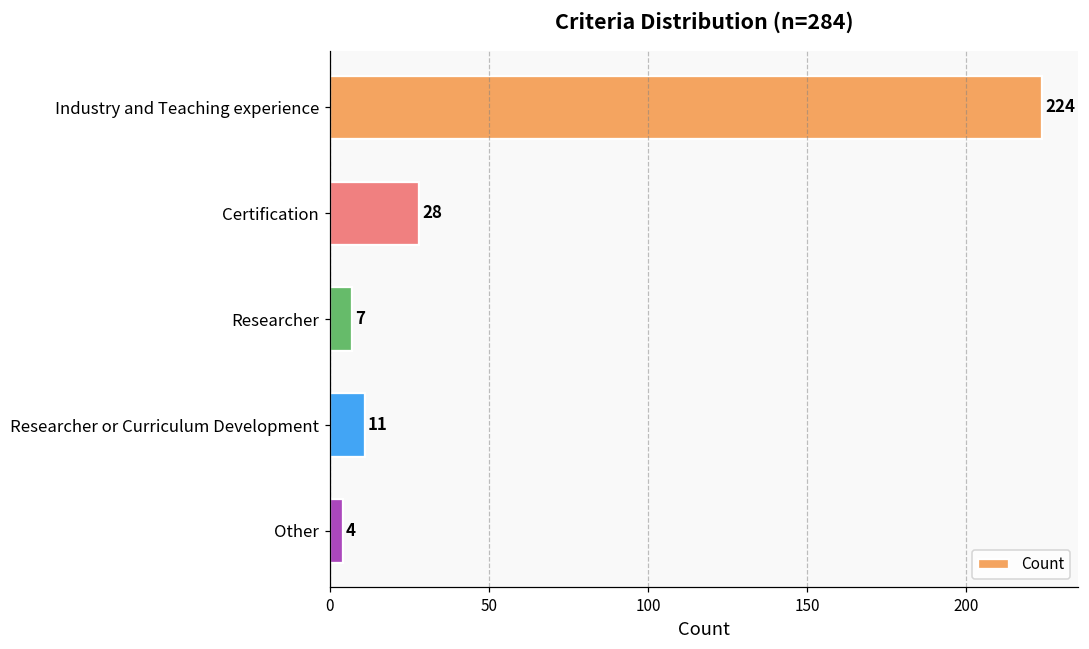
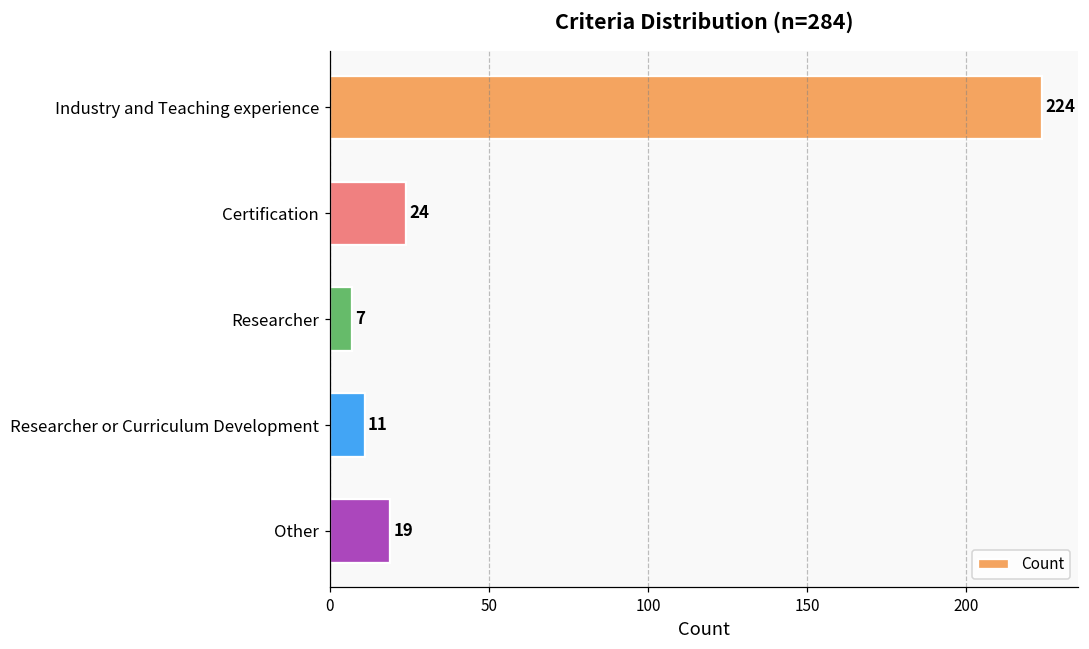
  {
    "Industry and Teaching experience": 224,
-   "Certification": 28,
+   "Certification": 24,
    "Researcher": 7,
    "Researcher or Curriculum Development": 11,
-   "Other": 4
+   "Other": 19
  }
